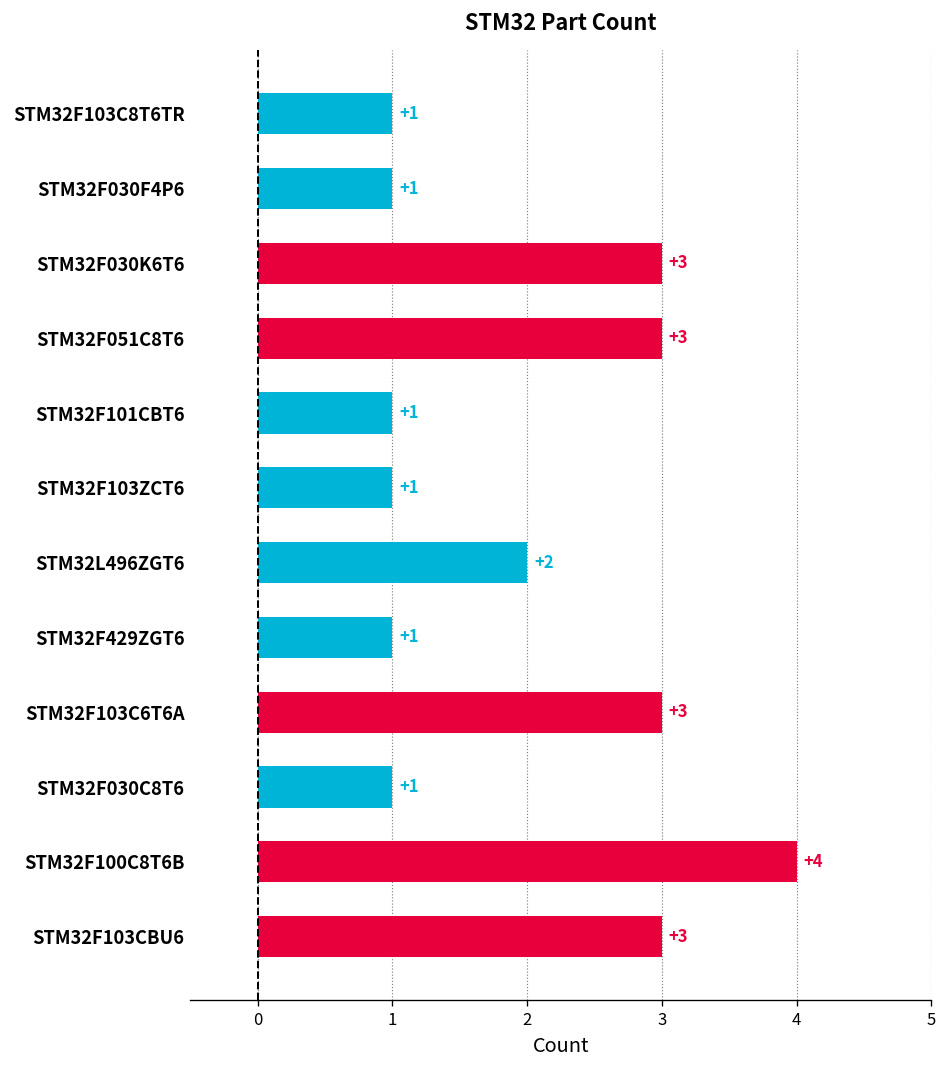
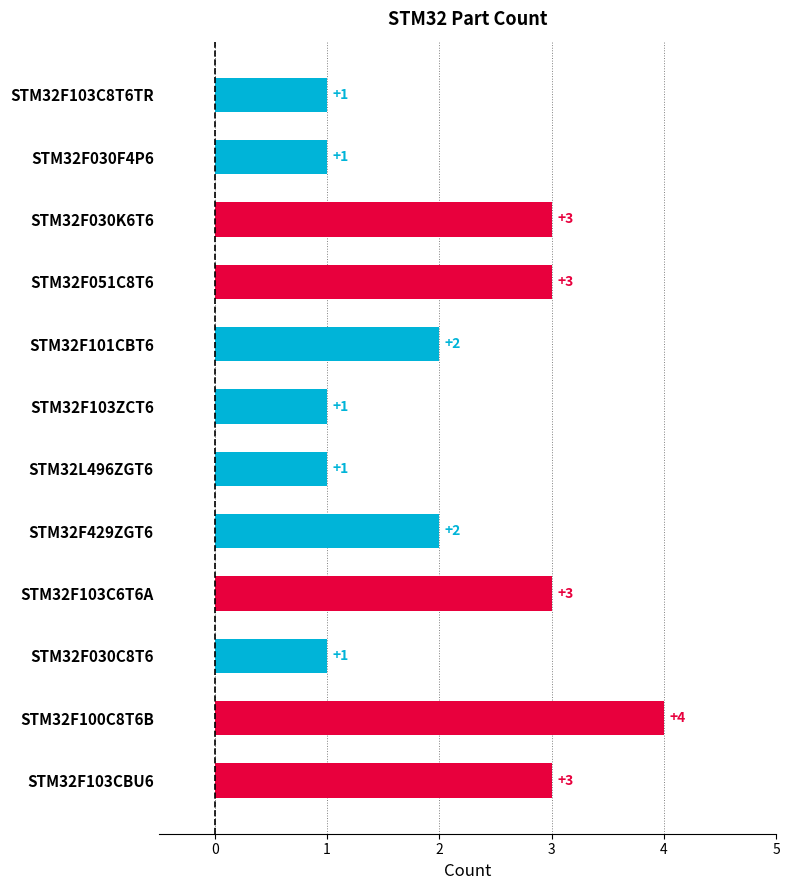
  {
    "STM32F103C8T6TR": "+1",
    "STM32F030F4P6": "+1",
    "STM32F030K6T6": "+3",
    "STM32F051C8T6": "+3",
-   "STM32F101CBT6": "+1",
+   "STM32F101CBT6": "+2",
    "STM32F103ZCT6": "+1",
-   "STM32L496ZGT6": "+2",
-   "STM32F429ZGT6": "+1",
+   "STM32L496ZGT6": "+1",
+   "STM32F429ZGT6": "+2",
    "STM32F103C6T6A": "+3",
    "STM32F030C8T6": "+1",
    "STM32F100C8T6B": "+4",
    "STM32F103CBU6": "+3"
  }
